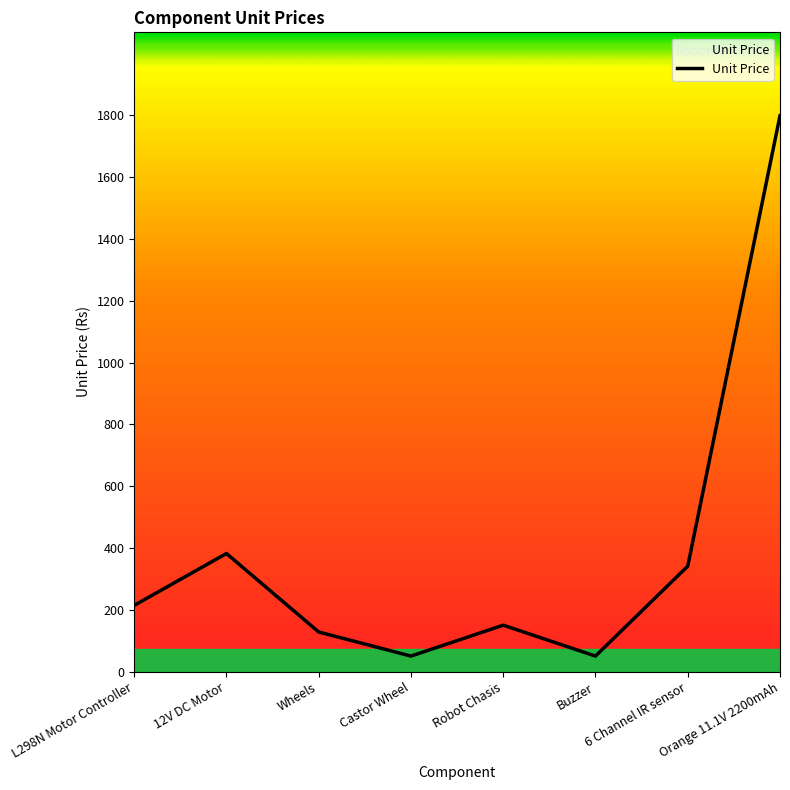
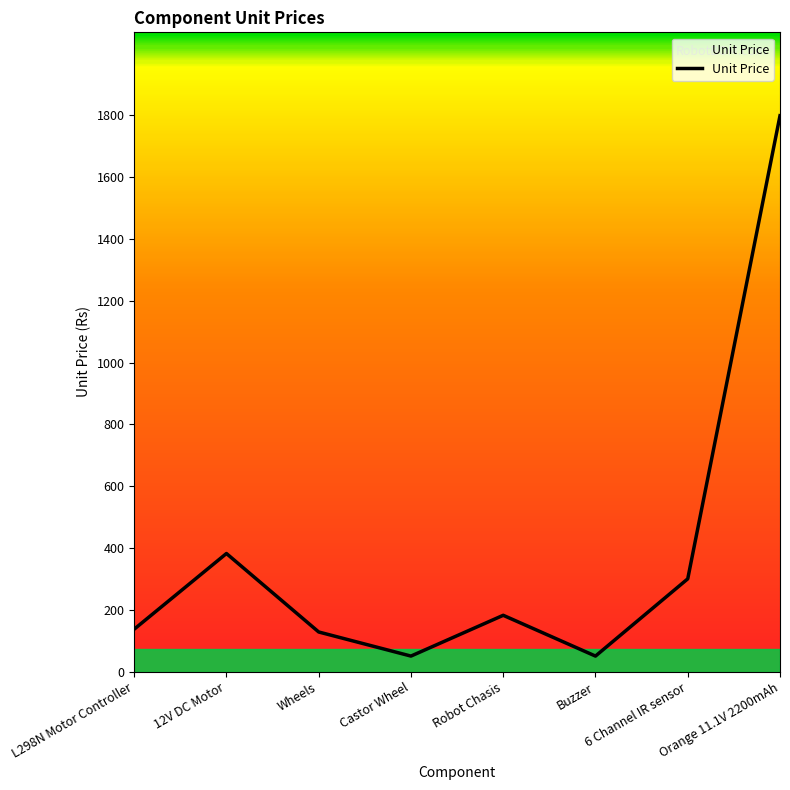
  {
-   "L298N Motor Controller": 210,
+   "L298N Motor Controller": 140,
    "12V DC Motor": 380,
    "Wheels": 130,
-   "Robot Chasis": 150,
-   "6 Channel IR sensor": 340,
+   "Robot Chasis": 180,
+   "6 Channel IR sensor": 300,
    "Orange 11.1V 2200mAh": 1800
  }
